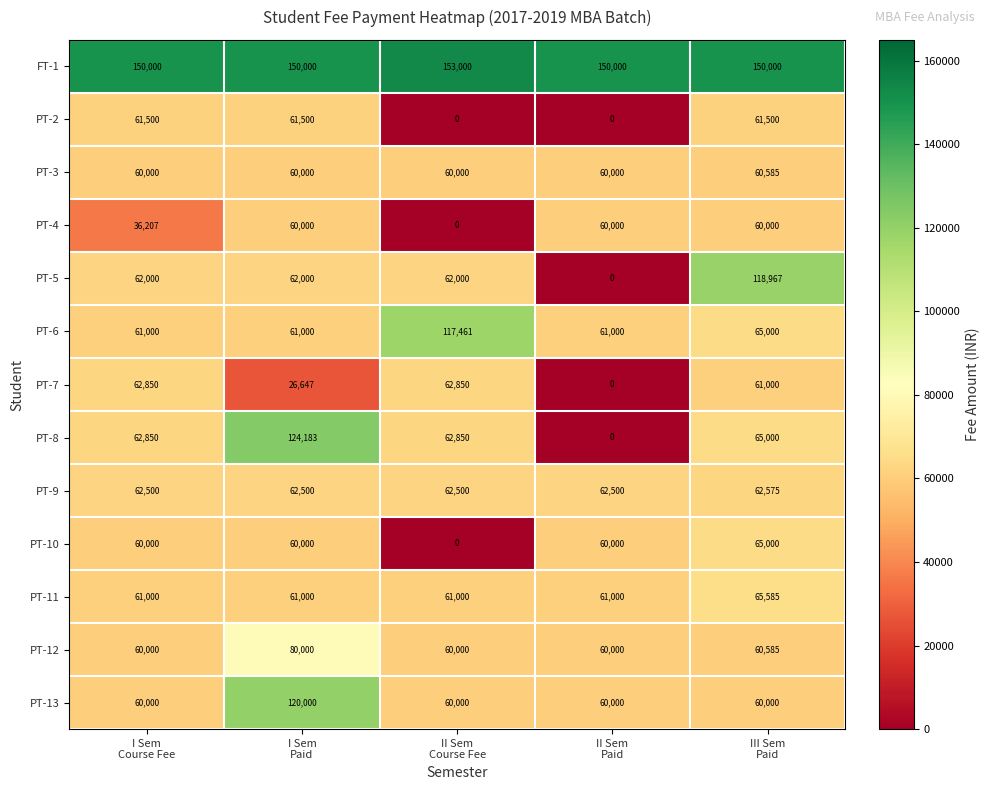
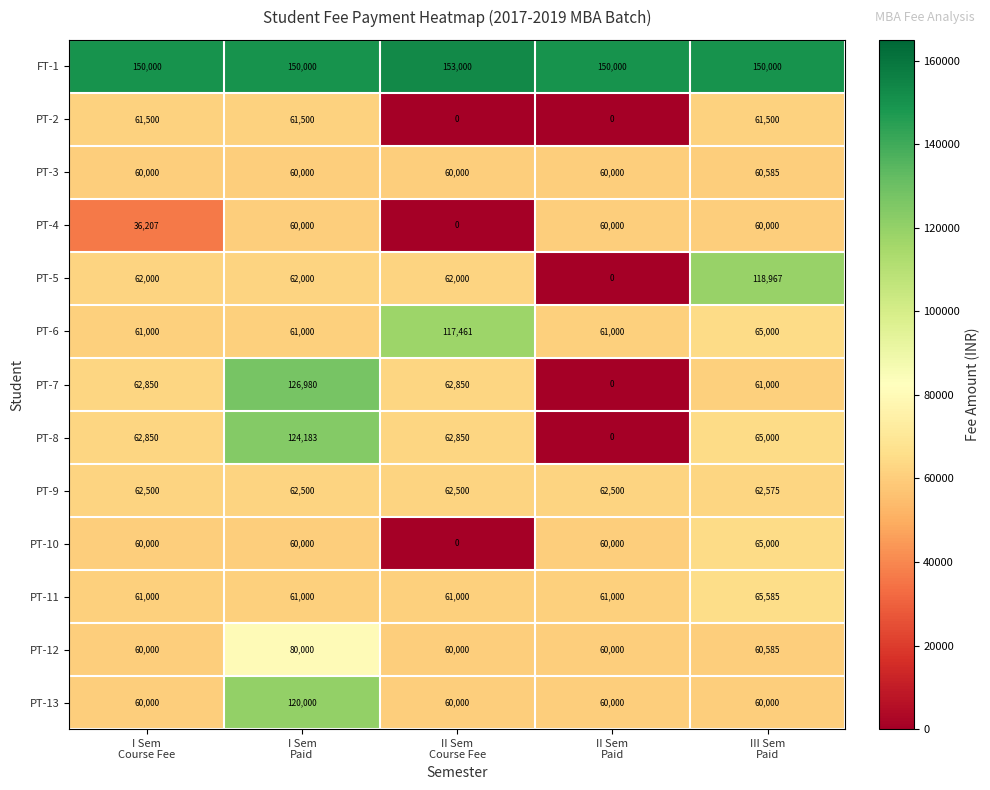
  {
    "FT-1": {
      "I Sem Course Fee": "150,000",
      "I Sem Paid": "150,000",
      "II Sem Course Fee": "153,000",
      "II Sem Paid": "150,000",
      "III Sem Paid": "150,000"
    },
    "PT-2": {
      "I Sem Course Fee": "61,500",
      "I Sem Paid": "61,500",
      "II Sem Course Fee": "0",
      "II Sem Paid": "0",
      "III Sem Paid": "61,500"
    },
    "PT-3": {
      "I Sem Course Fee": "60,000",
      "I Sem Paid": "60,000",
      "II Sem Course Fee": "60,000",
      "II Sem Paid": "60,000",
      "III Sem Paid": "60,585"
    },
    "PT-4": {
      "I Sem Course Fee": "36,207",
      "I Sem Paid": "60,000",
      "II Sem Course Fee": "0",
      "II Sem Paid": "60,000",
      "III Sem Paid": "60,000"
    },
    "PT-5": {
      "I Sem Course Fee": "62,000",
      "I Sem Paid": "62,000",
      "II Sem Course Fee": "62,000",
      "II Sem Paid": "0",
      "III Sem Paid": "118,967"
    },
    "PT-6": {
      "I Sem Course Fee": "61,000",
      "I Sem Paid": "61,000",
      "II Sem Course Fee": "117,461",
      "II Sem Paid": "61,000",
      "III Sem Paid": "65,000"
    },
    "PT-7": {
      "I Sem Course Fee": "62,850",
-     "I Sem Paid": "26,647",
+     "I Sem Paid": "126,980",
      "II Sem Course Fee": "62,850",
      "II Sem Paid": "0",
      "III Sem Paid": "61,000"
    },
    "PT-8": {
      "I Sem Course Fee": "62,850",
      "I Sem Paid": "124,183",
      "II Sem Course Fee": "62,850",
      "II Sem Paid": "0",
      "III Sem Paid": "65,000"
    },
    "PT-9": {
      "I Sem Course Fee": "62,500",
      "I Sem Paid": "62,500",
      "II Sem Course Fee": "62,500",
      "II Sem Paid": "62,500",
      "III Sem Paid": "62,575"
    },
    "PT-10": {
      "I Sem Course Fee": "60,000",
      "I Sem Paid": "60,000",
      "II Sem Course Fee": "0",
      "II Sem Paid": "60,000",
      "III Sem Paid": "65,000"
    },
    "PT-11": {
      "I Sem Course Fee": "61,000",
      "I Sem Paid": "61,000",
      "II Sem Course Fee": "61,000",
      "II Sem Paid": "61,000",
      "III Sem Paid": "65,585"
    },
    "PT-12": {
      "I Sem Course Fee": "60,000",
      "I Sem Paid": "80,000",
      "II Sem Course Fee": "60,000",
      "II Sem Paid": "60,000",
      "III Sem Paid": "60,585"
    },
    "PT-13": {
      "I Sem Course Fee": "60,000",
      "I Sem Paid": "120,000",
      "II Sem Course Fee": "60,000",
      "II Sem Paid": "60,000",
      "III Sem Paid": "60,000"
    }
  }
